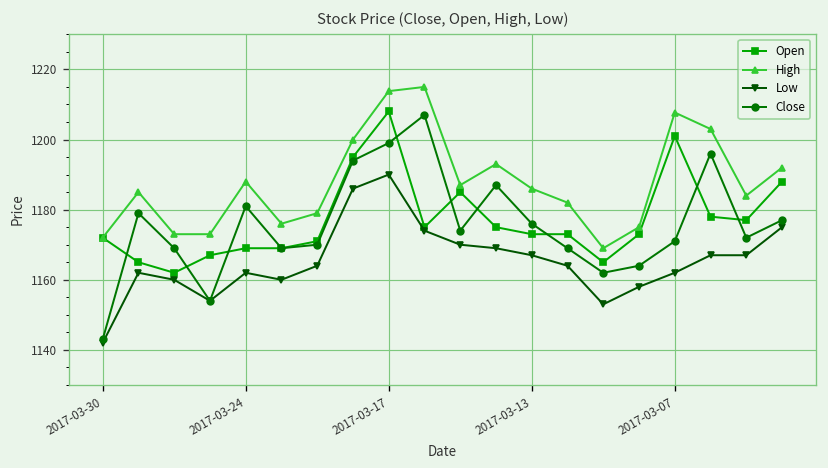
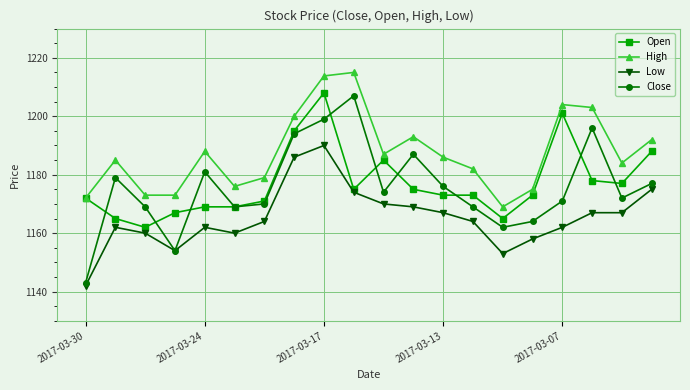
  {
    "High": {
      "2017-03-24": 1188,
      "2017-03-17": 1214,
      "2017-03-13": 1186,
-     "2017-03-07": 1208
+     "2017-03-07": 1204
    }
  }
